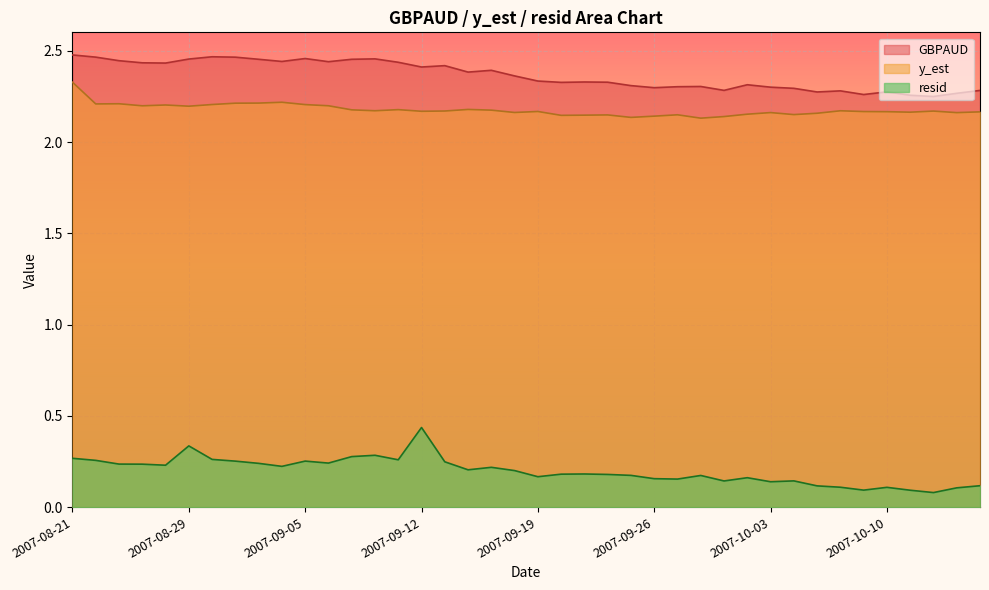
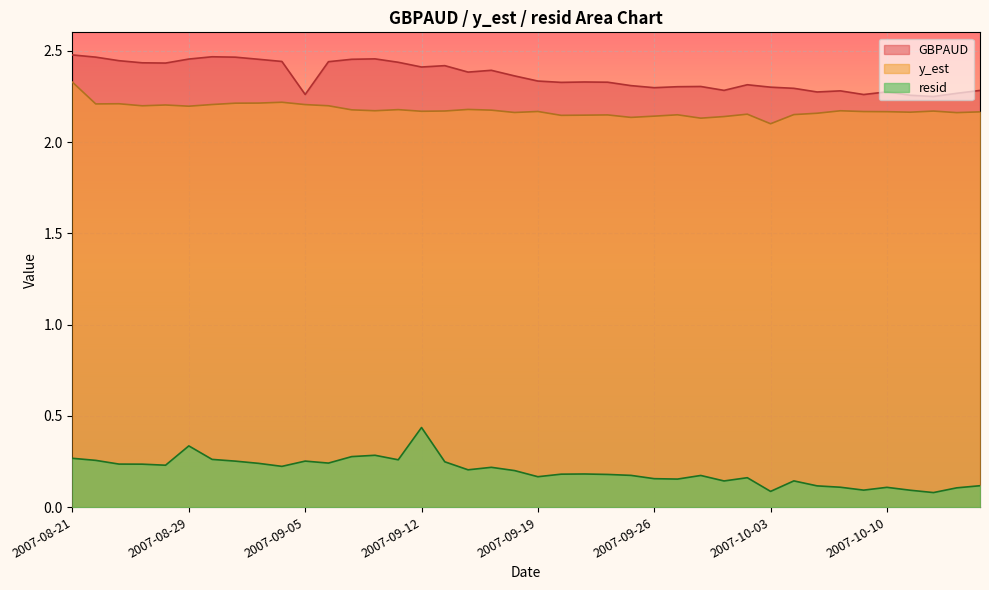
  {
    "GBPAUD": {
      "2007-08-21": 2.48,
      "2007-08-29": 2.46,
-     "2007-09-05": 2.46,
+     "2007-09-05": 2.26,
      "2007-09-12": 2.41,
      "2007-09-19": 2.34,
      "2007-09-26": 2.30,
      "2007-10-03": 2.30
    },
    "y_est": {
      "2007-08-21": 2.33,
      "2007-08-29": 2.20,
      "2007-09-05": 2.21,
      "2007-09-12": 2.17,
      "2007-09-19": 2.17,
      "2007-09-26": 2.14,
-     "2007-10-03": 2.16,
+     "2007-10-03": 2.10,
      "2007-10-10": 2.17
    },
    "resid": {
      "2007-08-21": 0.27,
      "2007-08-29": 0.34,
      "2007-09-05": 0.25,
      "2007-09-12": 0.44,
      "2007-09-19": 0.17,
      "2007-09-26": 0.16,
-     "2007-10-03": 0.14,
+     "2007-10-03": 0.09,
      "2007-10-10": 0.11
    }
  }
